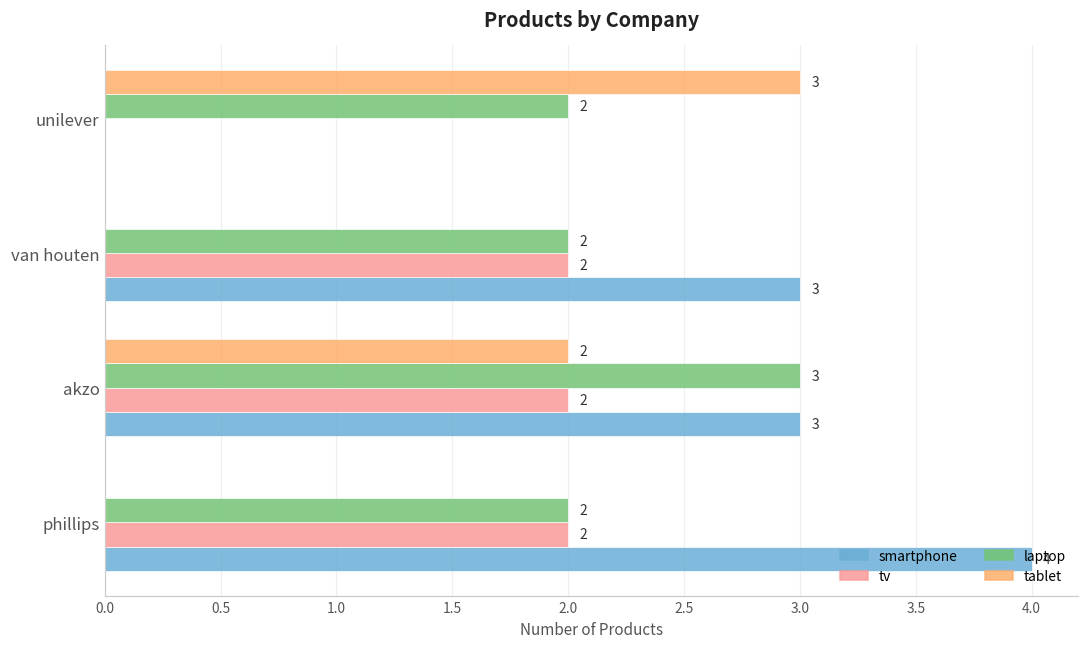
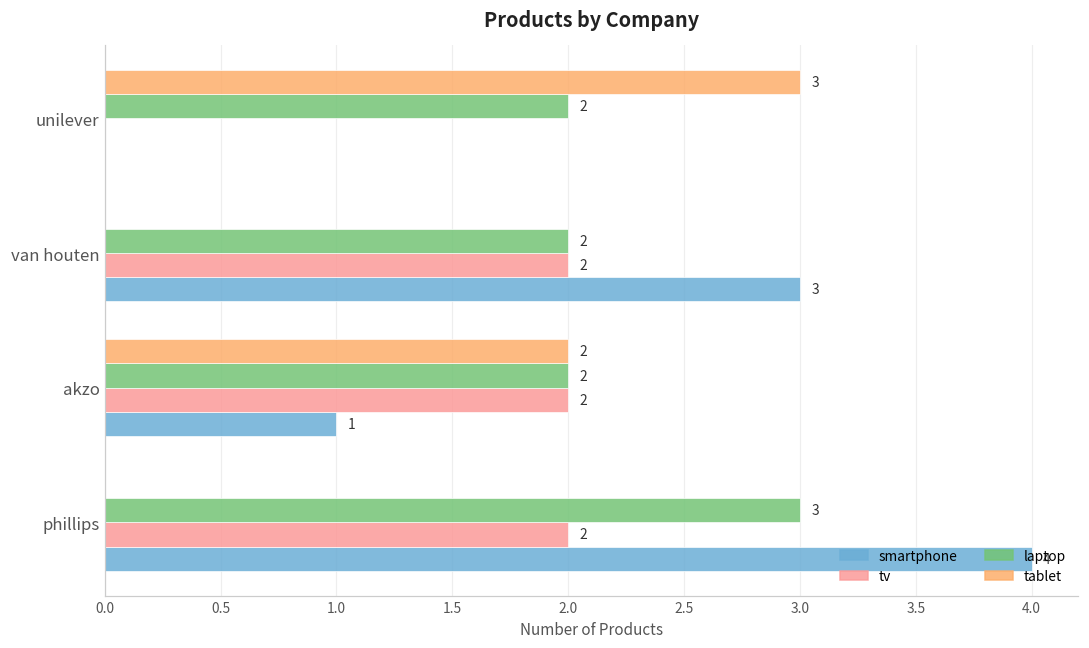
  {
    "smartphone": {
      "van houten": 3,
-     "akzo": 3,
+     "akzo": 1,
      "phillips": 4
    },
    "laptop": {
      "unilever": 2,
      "van houten": 2,
-     "akzo": 3,
-     "phillips": 2
+     "akzo": 2,
+     "phillips": 3
    }
  }
